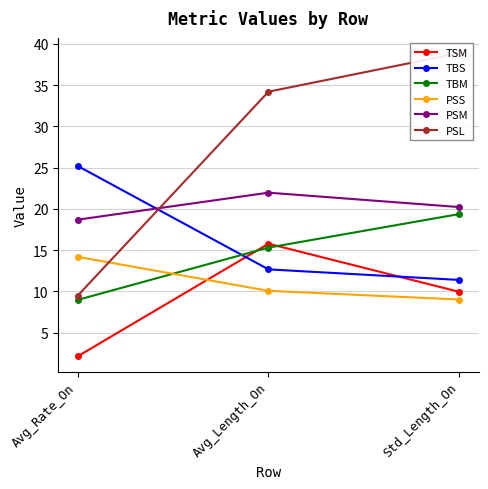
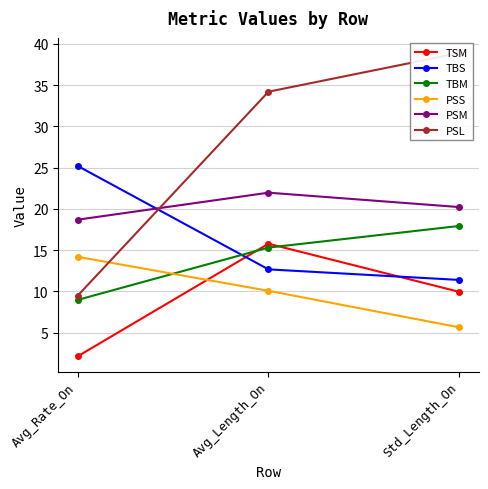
  {
    "TSM": {
      "Avg_Rate_On": 2,
      "Avg_Length_On": 16,
      "Std_Length_On": 10
    },
    "TBS": {
      "Avg_Rate_On": 25,
      "Avg_Length_On": 13,
      "Std_Length_On": 11
    },
    "TBM": {
      "Avg_Rate_On": 9,
      "Avg_Length_On": 15,
-     "Std_Length_On": 19
+     "Std_Length_On": 18
    },
    "PSS": {
      "Avg_Rate_On": 14,
      "Avg_Length_On": 10,
-     "Std_Length_On": 9
+     "Std_Length_On": 6
    },
    "PSM": {
      "Avg_Rate_On": 19,
      "Avg_Length_On": 22,
      "Std_Length_On": 20
    },
    "PSL": {
      "Avg_Rate_On": 9,
      "Avg_Length_On": 34
    }
  }
